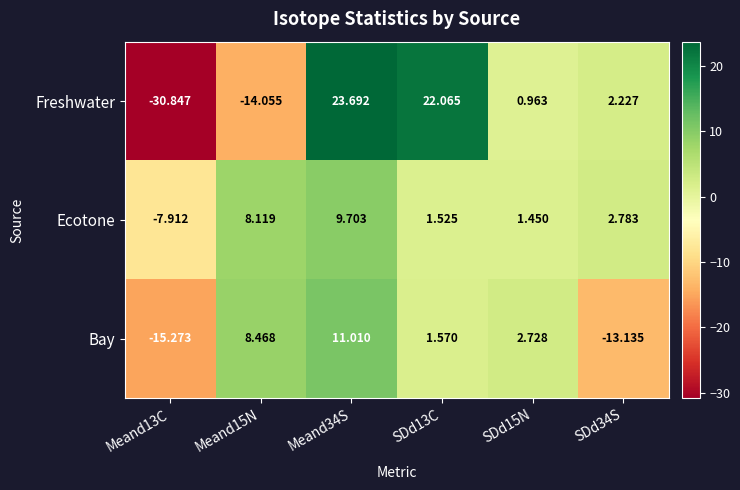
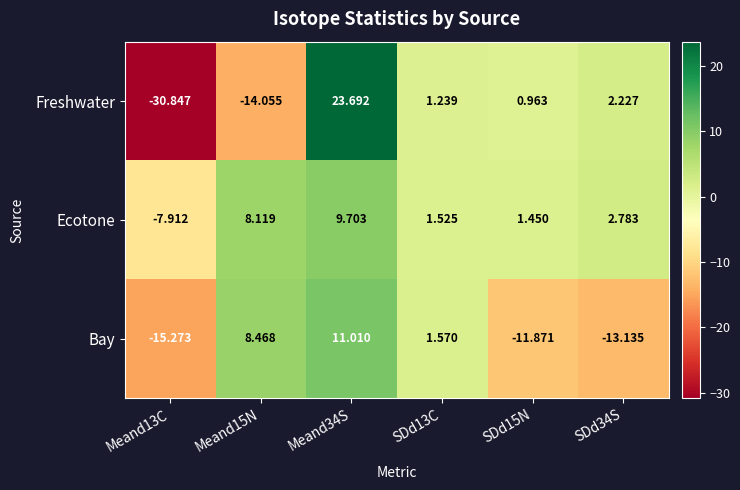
  {
    "Freshwater": {
      "Meand13C": -30.847,
      "Meand15N": -14.055,
      "Meand34S": 23.692,
-     "SDd13C": 22.065,
+     "SDd13C": 1.239,
      "SDd15N": 0.963,
      "SDd34S": 2.227
    },
    "Ecotone": {
      "Meand13C": -7.912,
      "Meand15N": 8.119,
      "Meand34S": 9.703,
      "SDd13C": 1.525,
      "SDd15N": 1.450,
      "SDd34S": 2.783
    },
    "Bay": {
      "Meand13C": -15.273,
      "Meand15N": 8.468,
      "Meand34S": 11.010,
      "SDd13C": 1.570,
-     "SDd15N": 2.728,
+     "SDd15N": -11.871,
      "SDd34S": -13.135
    }
  }
